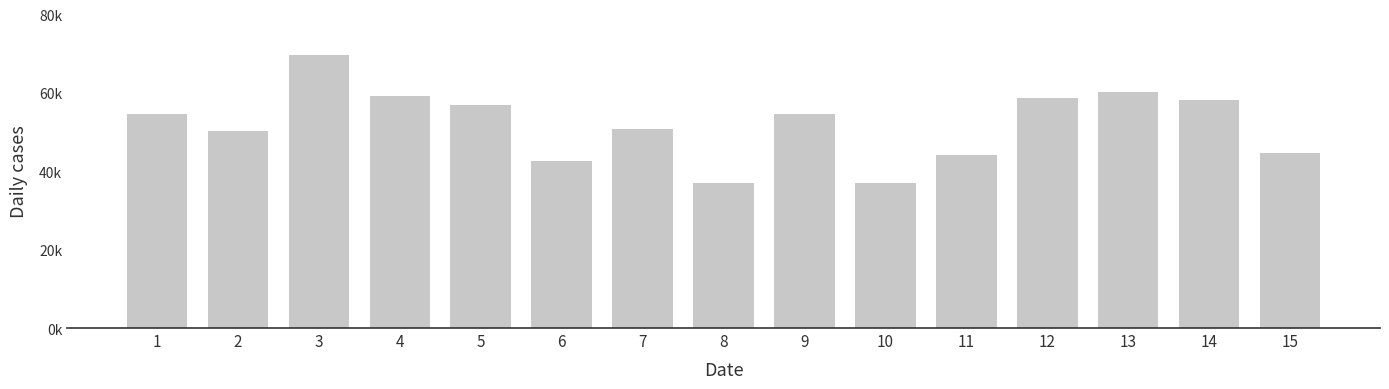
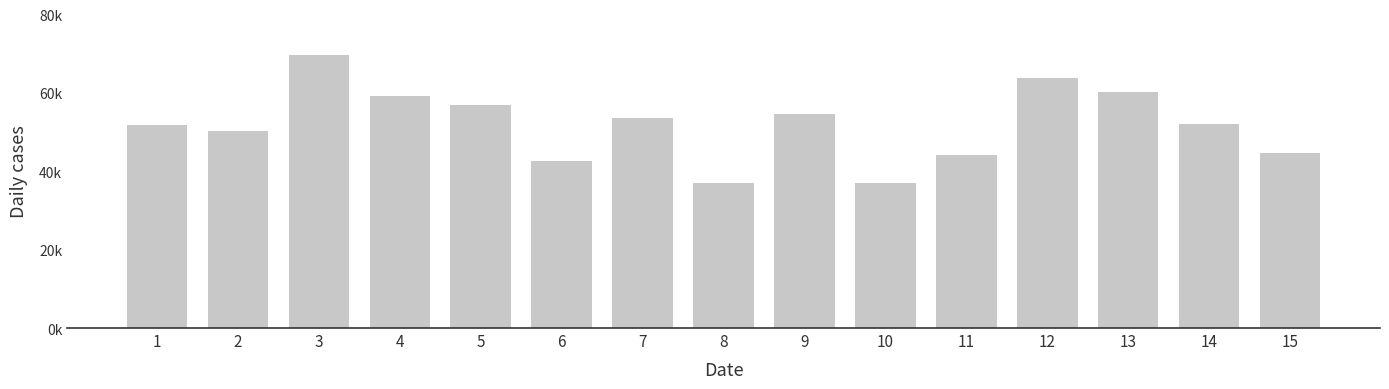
  {
-   "1": 55000,
+   "1": 52000,
    "2": 50000,
    "3": 70000,
    "4": 59000,
    "5": 57000,
    "6": 43000,
-   "7": 51000,
+   "7": 54000,
    "8": 37000,
    "9": 55000,
    "10": 37000,
    "11": 44000,
-   "12": 59000,
+   "12": 64000,
    "13": 60000,
-   "14": 58000,
+   "14": 52000,
    "15": 45000
  }
